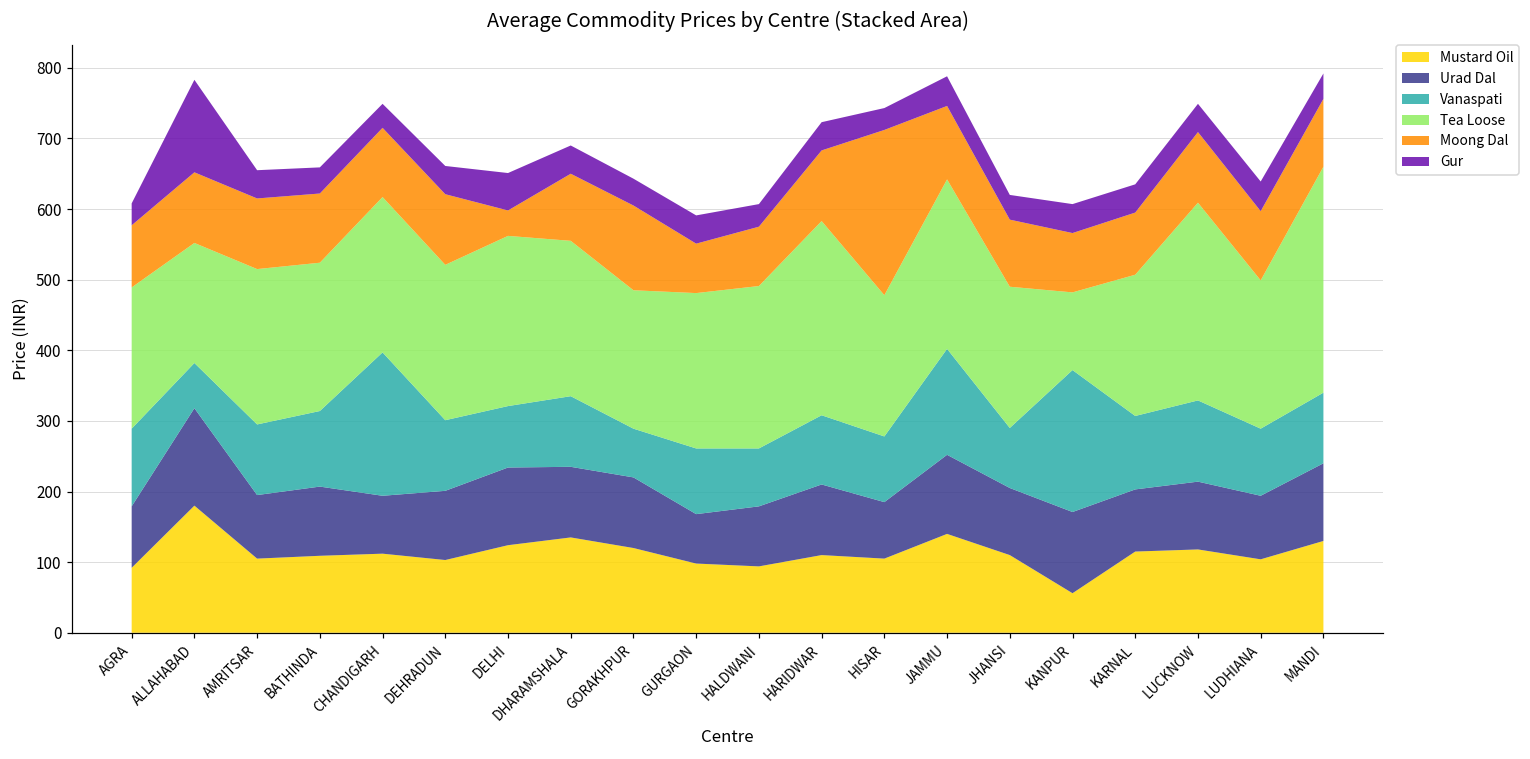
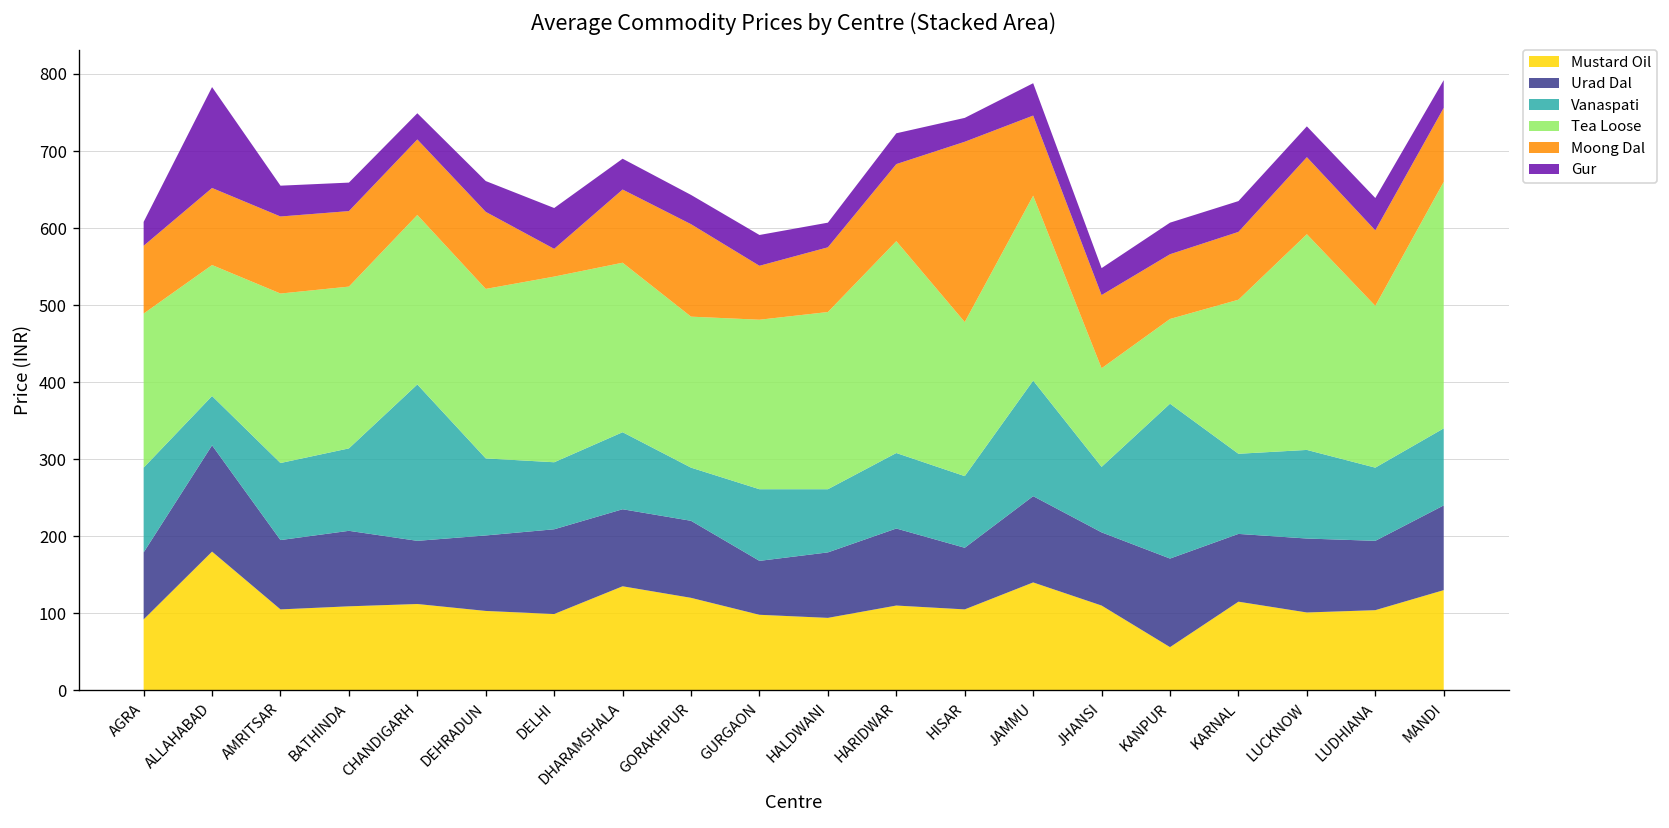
  {
    "Mustard Oil": {
      "AGRA": 90,
      "ALLAHABAD": 180,
      "AMRITSAR": 110,
      "BATHINDA": 110,
      "CHANDIGARH": 110,
      "DEHRADUN": 100,
-     "DELHI": 120,
+     "DELHI": 100,
      "DHARAMSHALA": 140,
      "GORAKHPUR": 120,
      "GURGAON": 100,
      "HALDWANI": 90,
      "HARIDWAR": 110,
      "HISAR": 110,
      "JAMMU": 140,
      "JHANSI": 110,
      "KANPUR": 60,
      "KARNAL": 120,
-     "LUCKNOW": 120,
+     "LUCKNOW": 100,
      "LUDHIANA": 100,
      "MANDI": 130
    },
    "Urad Dal": {
      "AGRA": 90,
      "ALLAHABAD": 140,
      "AMRITSAR": 90,
      "BATHINDA": 100,
      "CHANDIGARH": 80,
      "DEHRADUN": 100,
      "DELHI": 110,
      "DHARAMSHALA": 100,
      "GORAKHPUR": 100,
      "GURGAON": 70,
      "HALDWANI": 90,
      "HARIDWAR": 100,
      "HISAR": 80,
      "JAMMU": 110,
      "JHANSI": 100,
      "KANPUR": 120,
      "KARNAL": 90,
      "LUCKNOW": 100,
      "LUDHIANA": 90,
      "MANDI": 110
    },
    "Vanaspati": {
      "AGRA": 110,
      "ALLAHABAD": 60,
      "AMRITSAR": 100,
      "BATHINDA": 110,
      "CHANDIGARH": 200,
      "DEHRADUN": 100,
      "DELHI": 90,
      "DHARAMSHALA": 100,
      "GORAKHPUR": 70,
      "GURGAON": 90,
      "HALDWANI": 80,
      "HARIDWAR": 100,
      "HISAR": 90,
      "JAMMU": 150,
      "JHANSI": 90,
      "KANPUR": 200,
      "KARNAL": 100,
      "LUCKNOW": 120,
      "LUDHIANA": 100,
      "MANDI": 100
    },
    "Tea Loose": {
      "AGRA": 200,
      "ALLAHABAD": 170,
      "AMRITSAR": 220,
      "BATHINDA": 210,
      "CHANDIGARH": 220,
      "DEHRADUN": 220,
      "DELHI": 240,
      "DHARAMSHALA": 220,
      "GORAKHPUR": 200,
      "GURGAON": 220,
      "HALDWANI": 230,
      "HARIDWAR": 280,
      "HISAR": 200,
      "JAMMU": 240,
-     "JHANSI": 200,
+     "JHANSI": 130,
      "KANPUR": 110,
      "KARNAL": 200,
      "LUCKNOW": 280,
      "LUDHIANA": 210,
      "MANDI": 320
    },
    "Moong Dal": {
      "AGRA": 90,
      "ALLAHABAD": 100,
      "AMRITSAR": 100,
      "BATHINDA": 100,
      "CHANDIGARH": 100,
      "DEHRADUN": 100,
      "DELHI": 40,
      "DHARAMSHALA": 100,
      "GORAKHPUR": 120,
      "GURGAON": 70,
      "HALDWANI": 80,
      "HARIDWAR": 100,
      "HISAR": 230,
      "JAMMU": 100,
      "JHANSI": 100,
      "KANPUR": 80,
      "KARNAL": 90,
      "LUCKNOW": 100,
      "LUDHIANA": 100,
      "MANDI": 100
    },
    "Gur": {
      "AGRA": 30,
      "ALLAHABAD": 130,
      "AMRITSAR": 40,
      "BATHINDA": 40,
      "CHANDIGARH": 30,
      "DEHRADUN": 40,
      "DELHI": 50,
      "DHARAMSHALA": 40,
      "GORAKHPUR": 40,
      "GURGAON": 40,
      "HALDWANI": 30,
      "HARIDWAR": 40,
      "HISAR": 30,
      "JAMMU": 40,
      "JHANSI": 40,
      "KANPUR": 40,
      "KARNAL": 40,
      "LUCKNOW": 40,
      "LUDHIANA": 40,
      "MANDI": 40
    }
  }
